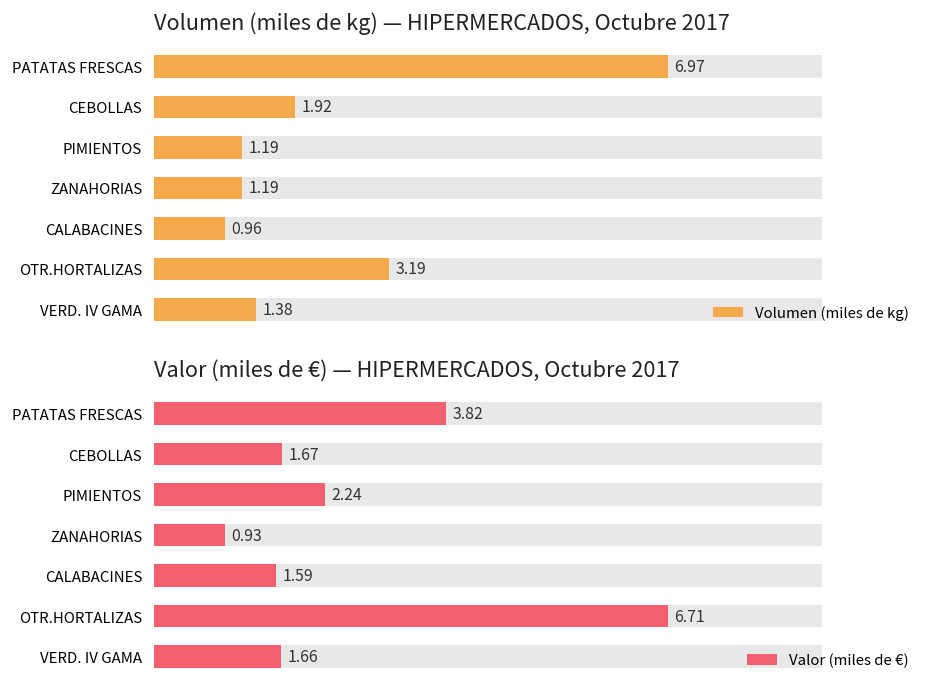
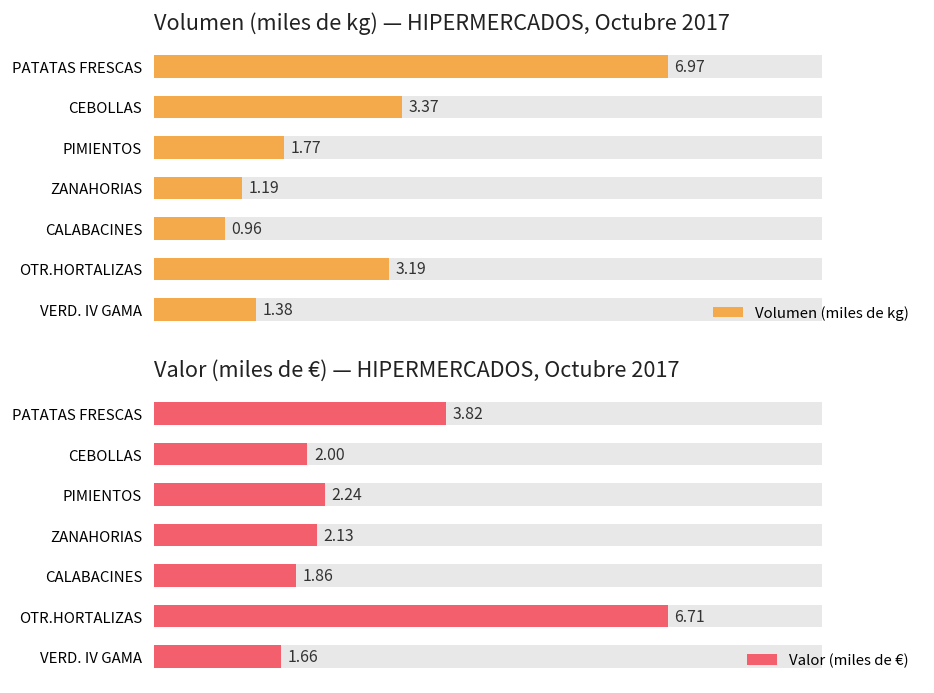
  {
    "Volumen (miles de kg) — HIPERMERCADOS, Octubre 2017": {
      "Volumen (miles de kg)": {
-       "CEBOLLAS": 1.92,
-       "PIMIENTOS": 1.19
+       "CEBOLLAS": 3.37,
+       "PIMIENTOS": 1.77
      }
    },
    "Valor (miles de €) — HIPERMERCADOS, Octubre 2017": {
      "Valor (miles de €)": {
-       "CEBOLLAS": 1.67,
-       "ZANAHORIAS": 0.93,
-       "CALABACINES": 1.59
+       "CEBOLLAS": 2.00,
+       "ZANAHORIAS": 2.13,
+       "CALABACINES": 1.86
      }
    }
  }
